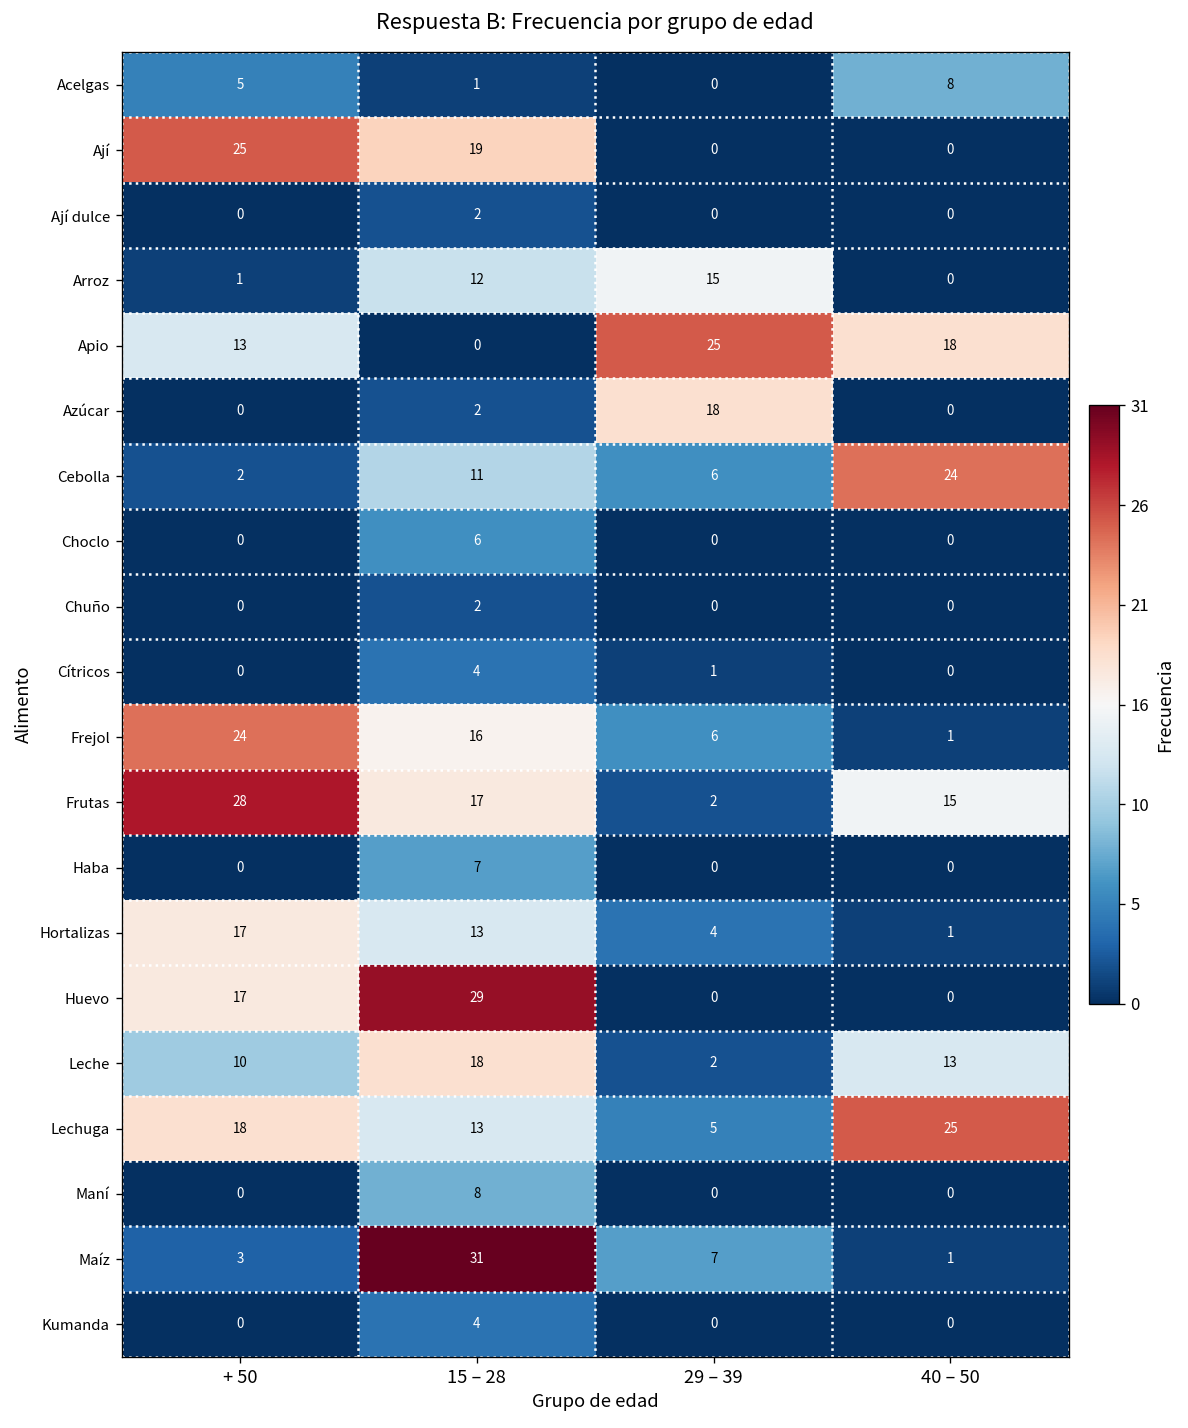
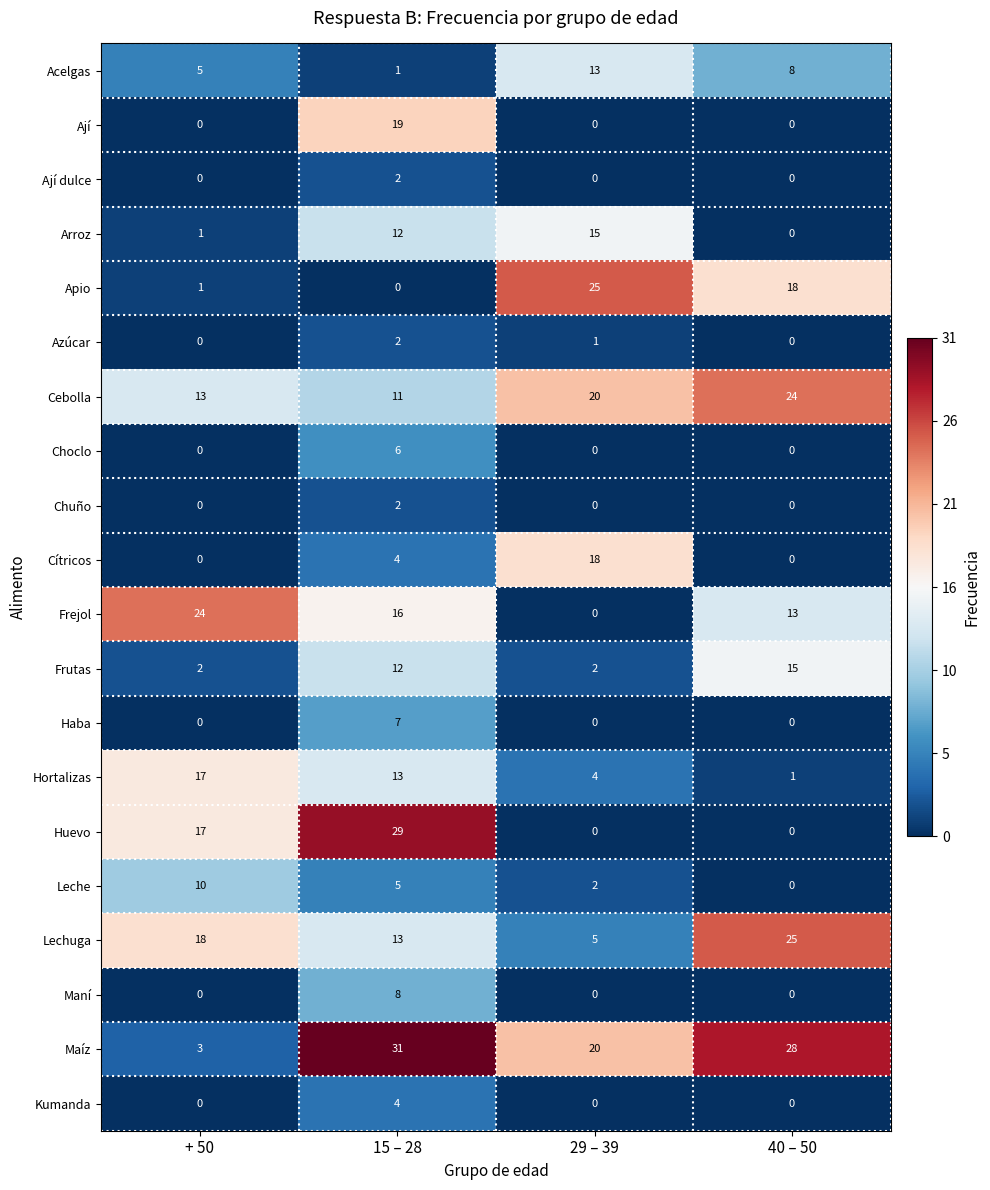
  {
    "Acelgas": {
      "+ 50": 5,
      "15 – 28": 1,
-     "29 – 39": 0,
+     "29 – 39": 13,
      "40 – 50": 8
    },
    "Ají": {
-     "+ 50": 25,
+     "+ 50": 0,
      "15 – 28": 19,
      "29 – 39": 0,
      "40 – 50": 0
    },
    "Ají dulce": {
      "+ 50": 0,
      "15 – 28": 2,
      "29 – 39": 0,
      "40 – 50": 0
    },
    "Arroz": {
      "+ 50": 1,
      "15 – 28": 12,
      "29 – 39": 15,
      "40 – 50": 0
    },
    "Apio": {
-     "+ 50": 13,
+     "+ 50": 1,
      "15 – 28": 0,
      "29 – 39": 25,
      "40 – 50": 18
    },
    "Azúcar": {
      "+ 50": 0,
      "15 – 28": 2,
-     "29 – 39": 18,
+     "29 – 39": 1,
      "40 – 50": 0
    },
    "Cebolla": {
-     "+ 50": 2,
+     "+ 50": 13,
      "15 – 28": 11,
-     "29 – 39": 6,
+     "29 – 39": 20,
      "40 – 50": 24
    },
    "Choclo": {
      "+ 50": 0,
      "15 – 28": 6,
      "29 – 39": 0,
      "40 – 50": 0
    },
    "Chuño": {
      "+ 50": 0,
      "15 – 28": 2,
      "29 – 39": 0,
      "40 – 50": 0
    },
    "Cítricos": {
      "+ 50": 0,
      "15 – 28": 4,
-     "29 – 39": 1,
+     "29 – 39": 18,
      "40 – 50": 0
    },
    "Frejol": {
      "+ 50": 24,
      "15 – 28": 16,
-     "29 – 39": 6,
-     "40 – 50": 1
+     "29 – 39": 0,
+     "40 – 50": 13
    },
    "Frutas": {
-     "+ 50": 28,
-     "15 – 28": 17,
+     "+ 50": 2,
+     "15 – 28": 12,
      "29 – 39": 2,
      "40 – 50": 15
    },
    "Haba": {
      "+ 50": 0,
      "15 – 28": 7,
      "29 – 39": 0,
      "40 – 50": 0
    },
    "Hortalizas": {
      "+ 50": 17,
      "15 – 28": 13,
      "29 – 39": 4,
      "40 – 50": 1
    },
    "Huevo": {
      "+ 50": 17,
      "15 – 28": 29,
      "29 – 39": 0,
      "40 – 50": 0
    },
    "Leche": {
      "+ 50": 10,
-     "15 – 28": 18,
+     "15 – 28": 5,
      "29 – 39": 2,
-     "40 – 50": 13
+     "40 – 50": 0
    },
    "Lechuga": {
      "+ 50": 18,
      "15 – 28": 13,
      "29 – 39": 5,
      "40 – 50": 25
    },
    "Maní": {
      "+ 50": 0,
      "15 – 28": 8,
      "29 – 39": 0,
      "40 – 50": 0
    },
    "Maíz": {
      "+ 50": 3,
      "15 – 28": 31,
-     "29 – 39": 7,
-     "40 – 50": 1
+     "29 – 39": 20,
+     "40 – 50": 28
    },
    "Kumanda": {
      "+ 50": 0,
      "15 – 28": 4,
      "29 – 39": 0,
      "40 – 50": 0
    }
  }
